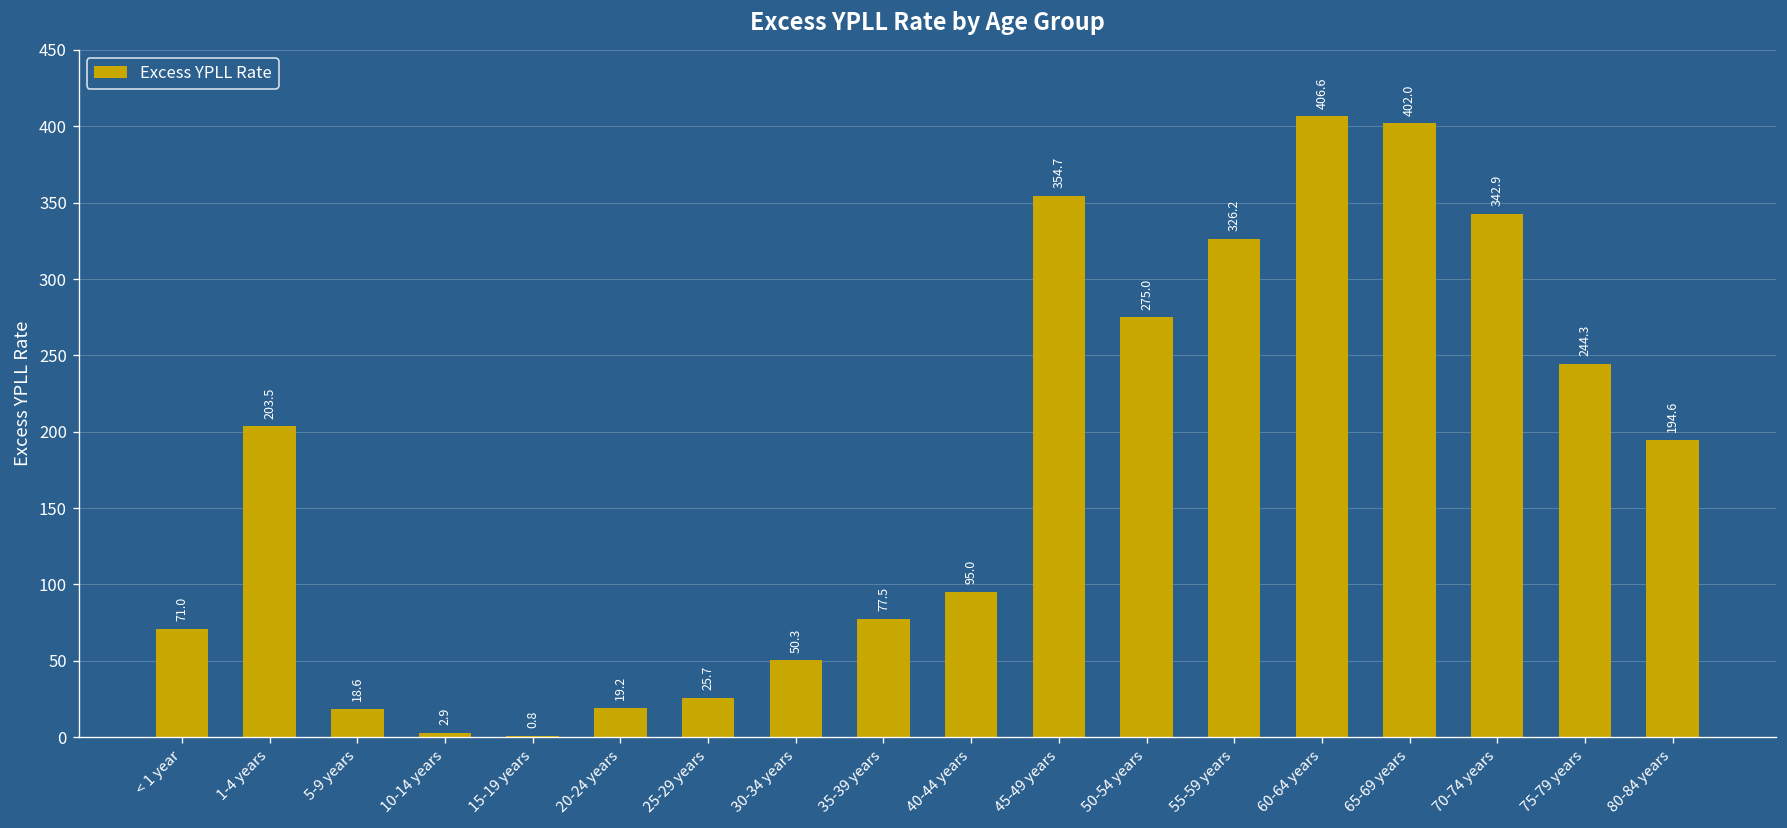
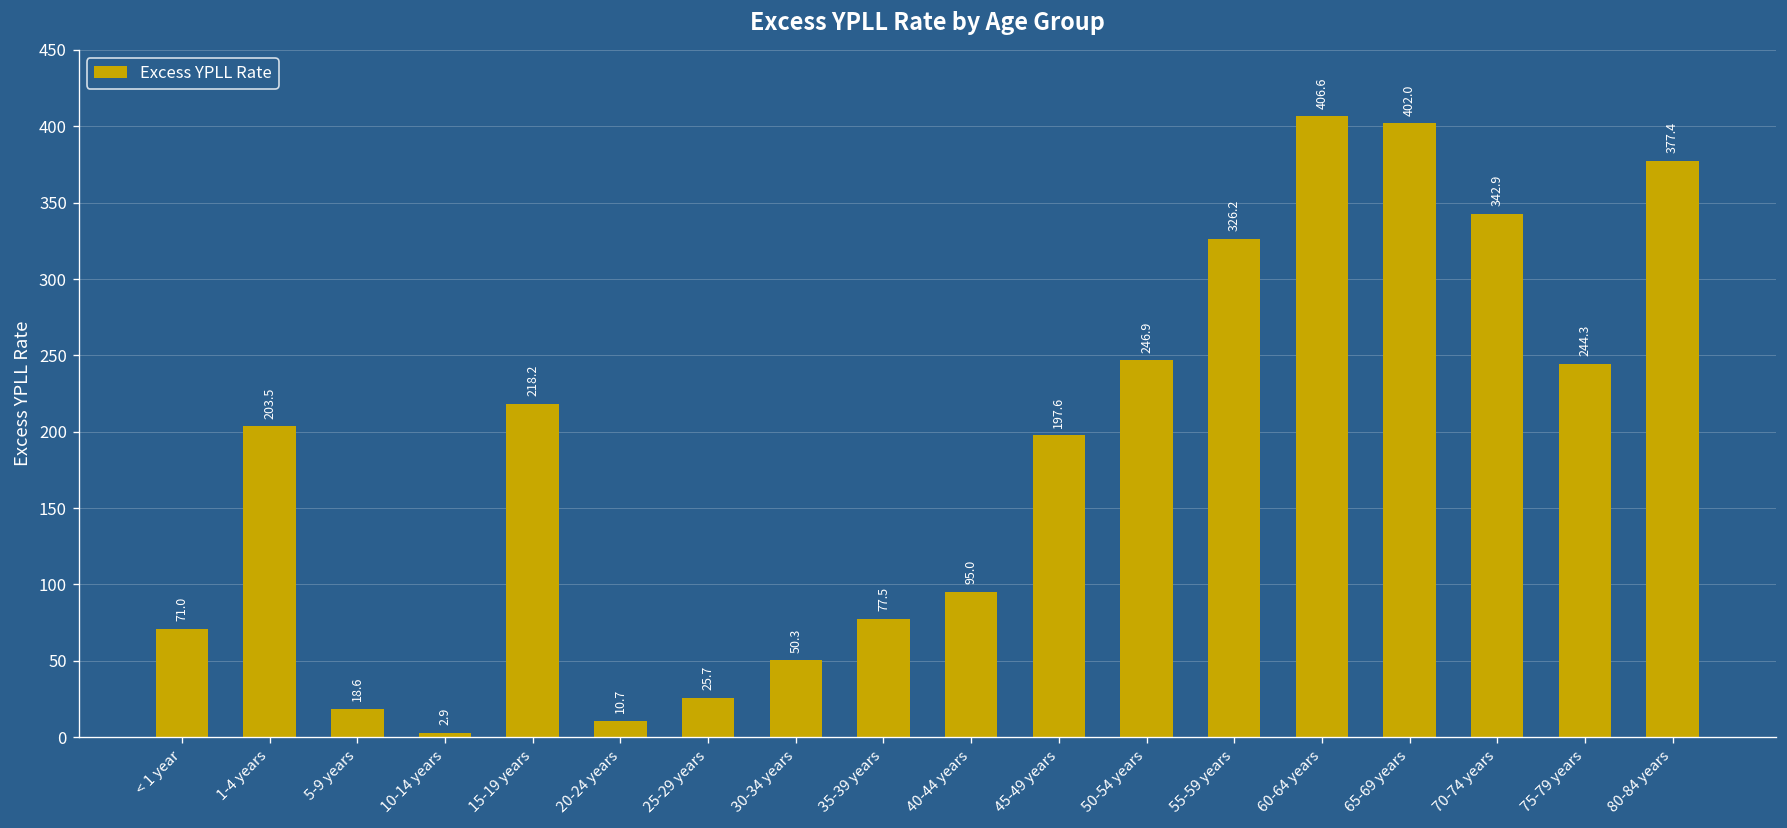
  {
    "< 1 year": 71.0,
    "1-4 years": 203.5,
    "5-9 years": 18.6,
    "10-14 years": 2.9,
-   "15-19 years": 0.8,
-   "20-24 years": 19.2,
+   "15-19 years": 218.2,
+   "20-24 years": 10.7,
    "25-29 years": 25.7,
    "30-34 years": 50.3,
    "35-39 years": 77.5,
    "40-44 years": 95.0,
-   "45-49 years": 354.7,
-   "50-54 years": 275.0,
+   "45-49 years": 197.6,
+   "50-54 years": 246.9,
    "55-59 years": 326.2,
    "60-64 years": 406.6,
    "65-69 years": 402.0,
    "70-74 years": 342.9,
    "75-79 years": 244.3,
-   "80-84 years": 194.6
+   "80-84 years": 377.4
  }
